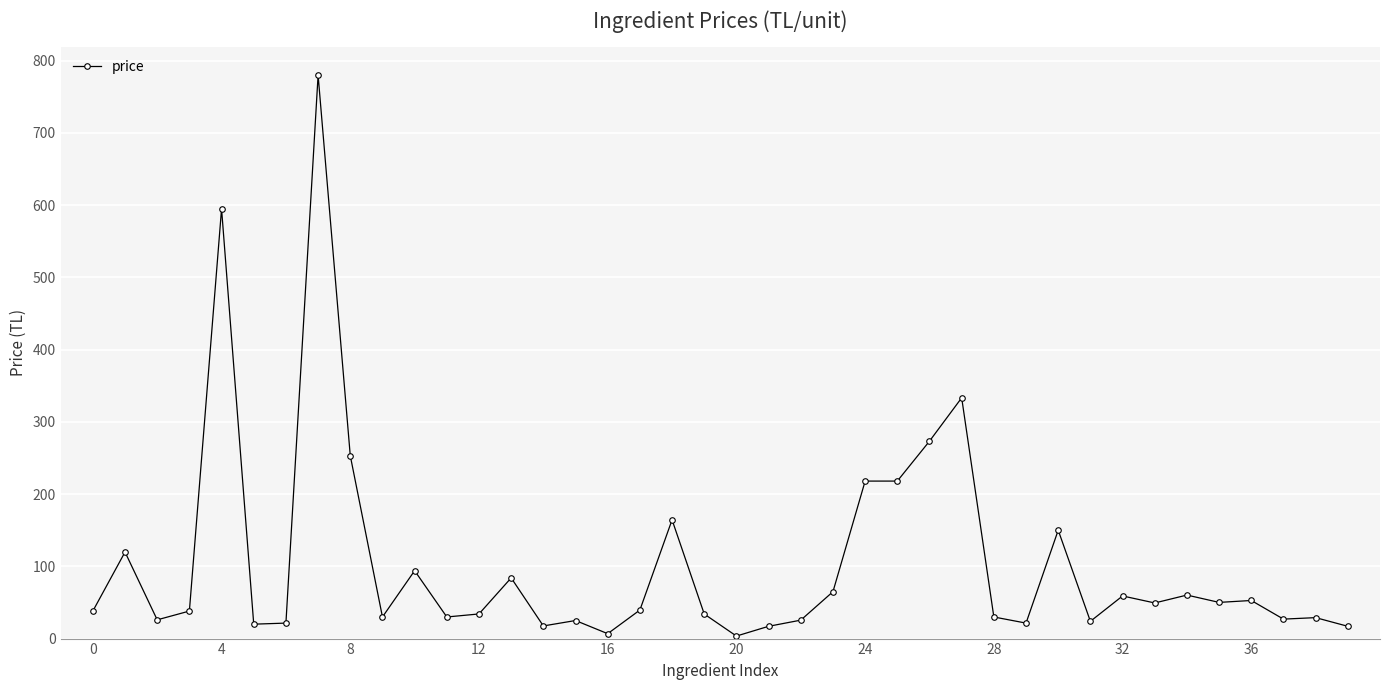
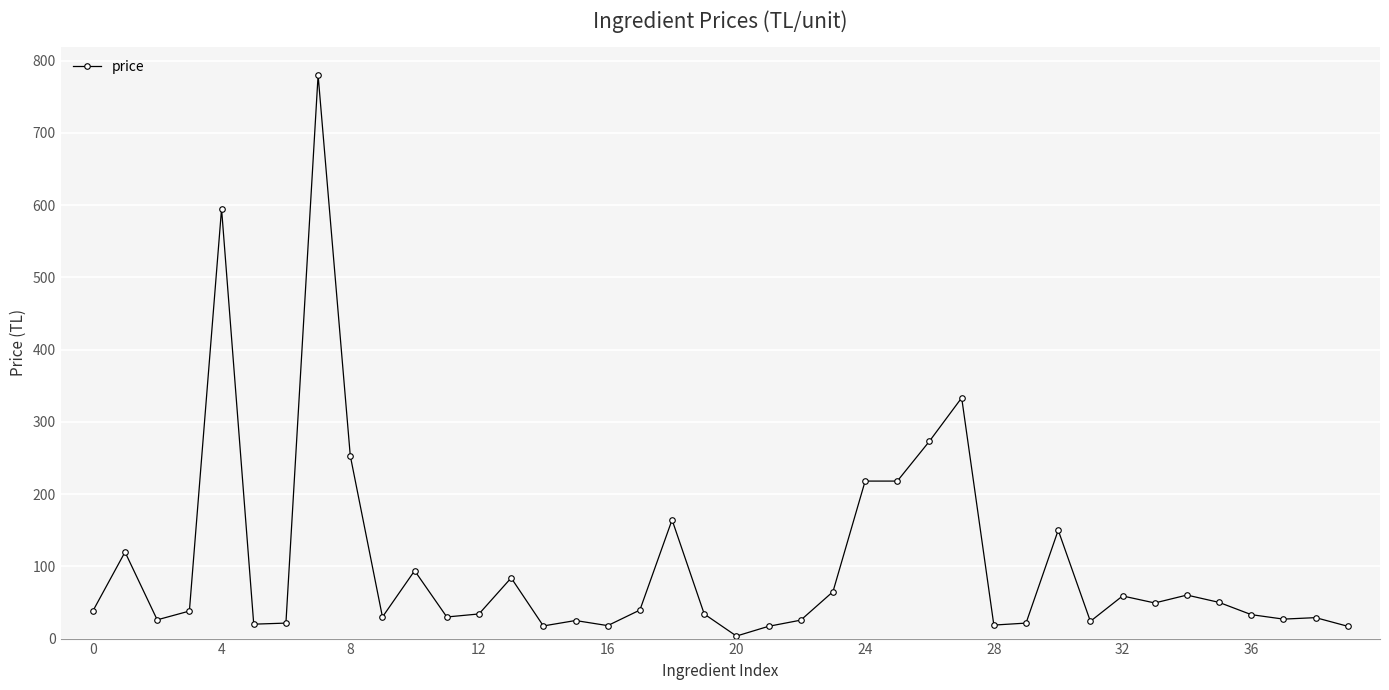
  {
    "0": 40,
    "4": 590,
    "8": 250,
    "12": 30,
-   "16": 10,
+   "16": 20,
    "20": 0,
    "24": 220,
-   "28": 30,
+   "28": 20,
    "32": 60,
-   "36": 50
+   "36": 30
  }
